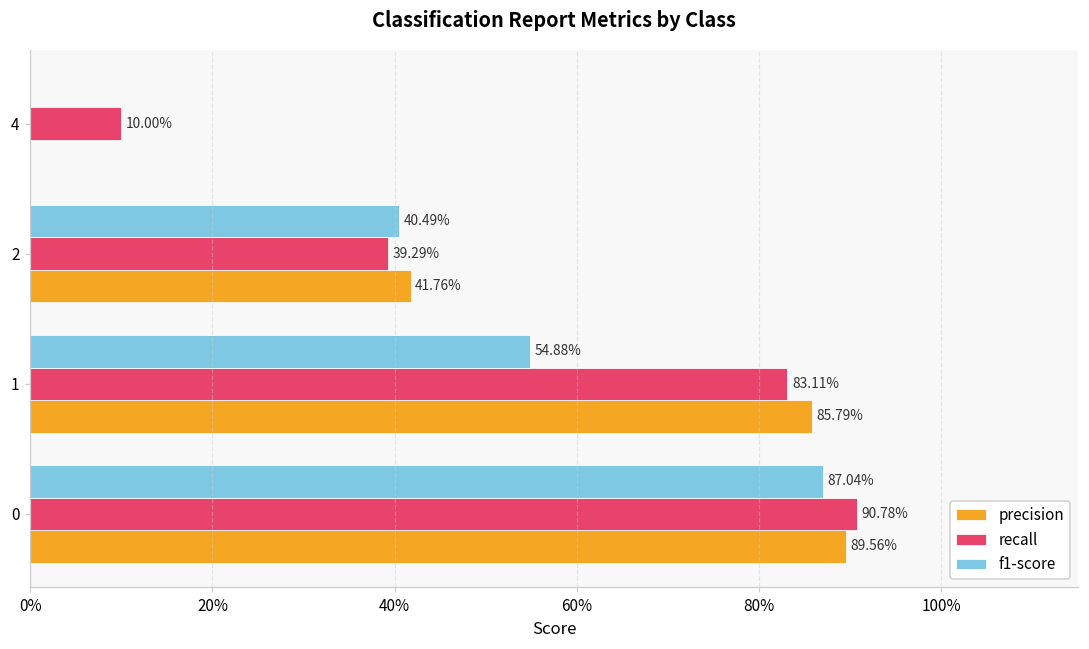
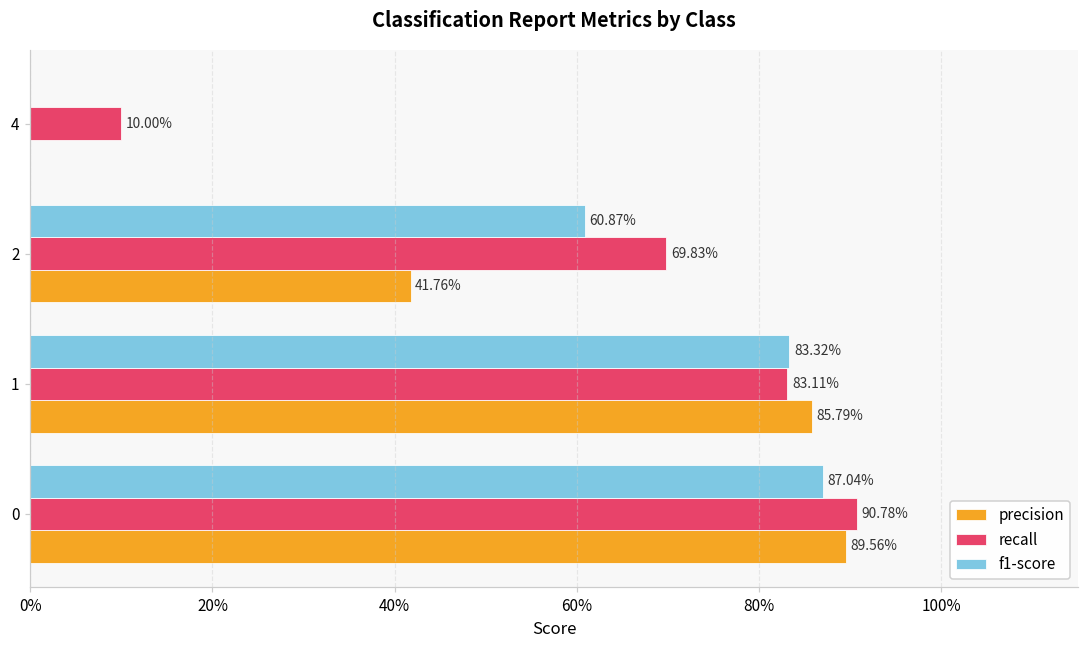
  {
    "precision": {
      "2": "41.76%",
      "1": "85.79%",
      "0": "89.56%"
    },
    "recall": {
      "4": "10.00%",
-     "2": "39.29%",
+     "2": "69.83%",
      "1": "83.11%",
      "0": "90.78%"
    },
    "f1-score": {
-     "2": "40.49%",
-     "1": "54.88%",
+     "2": "60.87%",
+     "1": "83.32%",
      "0": "87.04%"
    }
  }
